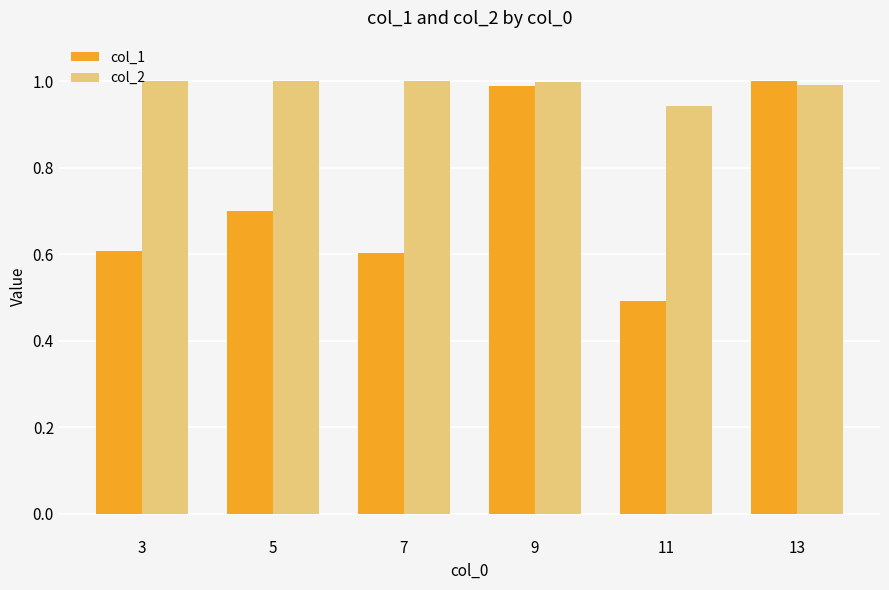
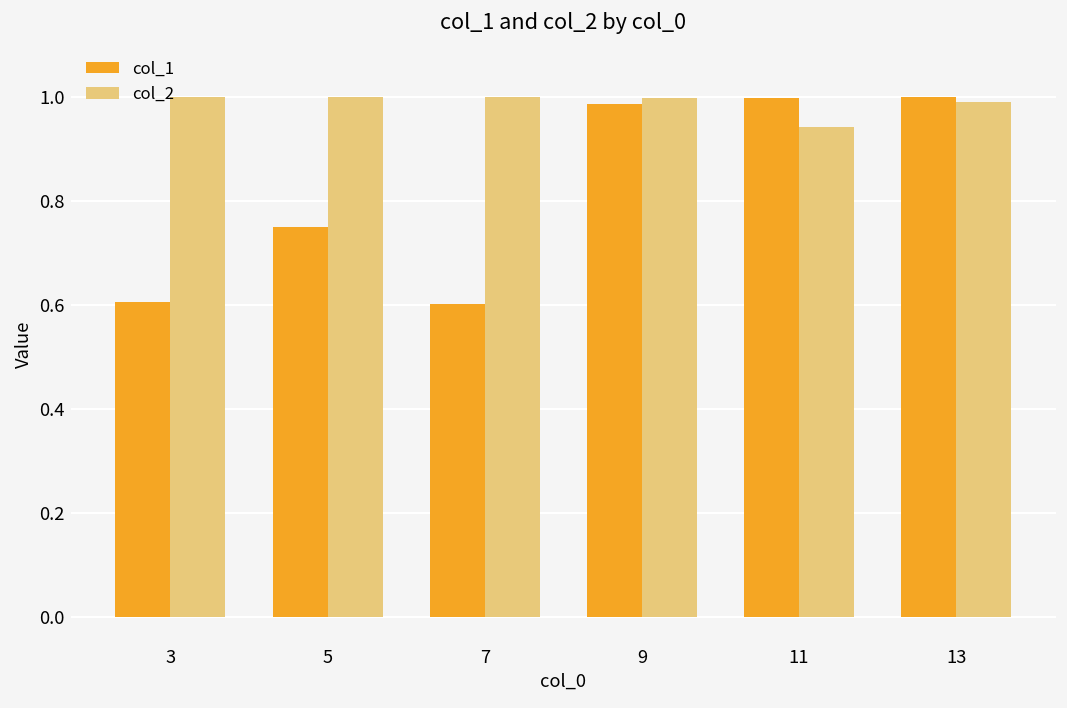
  {
    "col_1": {
      "3": 0.61,
-     "5": 0.70,
+     "5": 0.75,
      "7": 0.60,
      "9": 0.99,
-     "11": 0.49,
+     "11": 1.00,
      "13": 1.00
    },
    "col_2": {
      "3": 1.00,
      "5": 1.00,
      "7": 1.00,
      "9": 1.00,
      "11": 0.94,
      "13": 0.99
    }
  }
